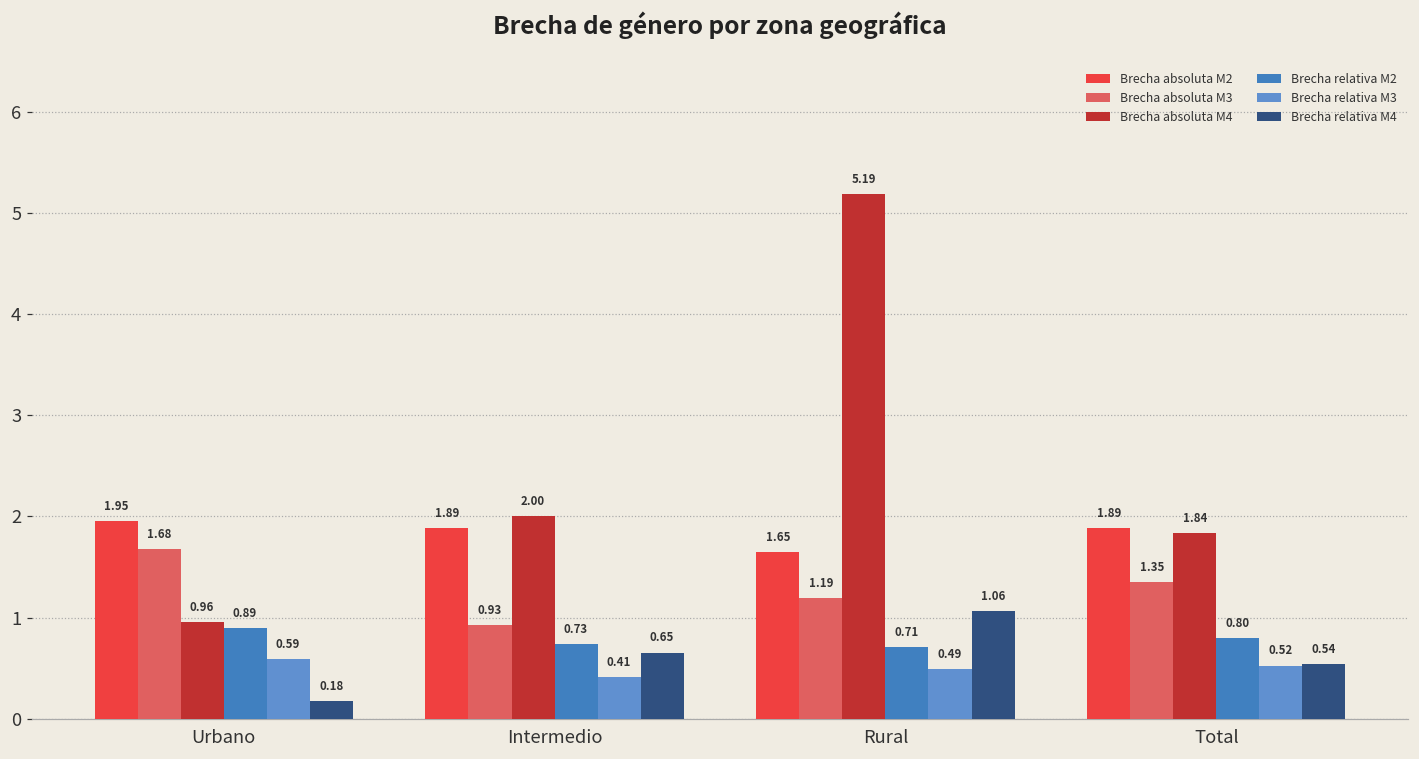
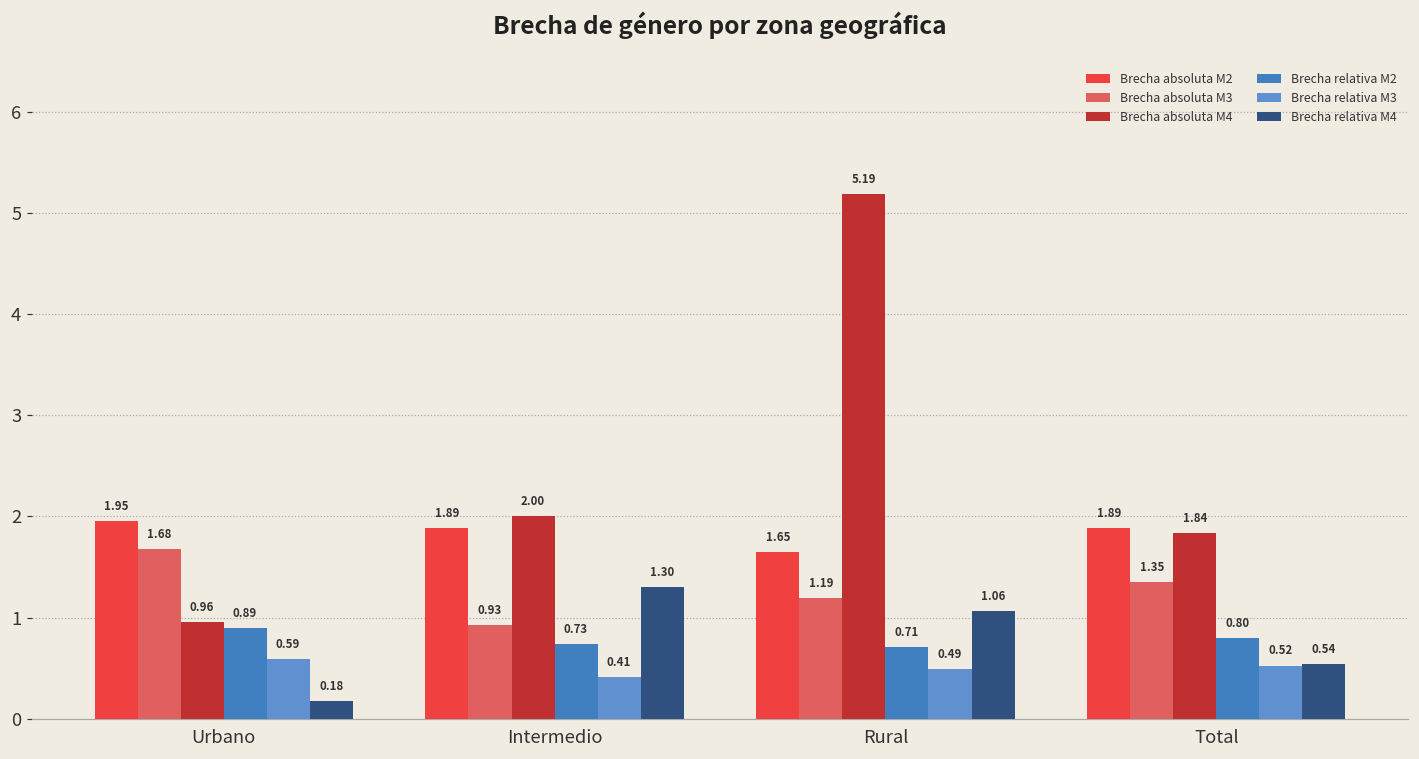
  {
    "Brecha relativa M4": {
      "Urbano": 0.18,
-     "Intermedio": 0.65,
+     "Intermedio": 1.30,
      "Rural": 1.06,
      "Total": 0.54
    }
  }
